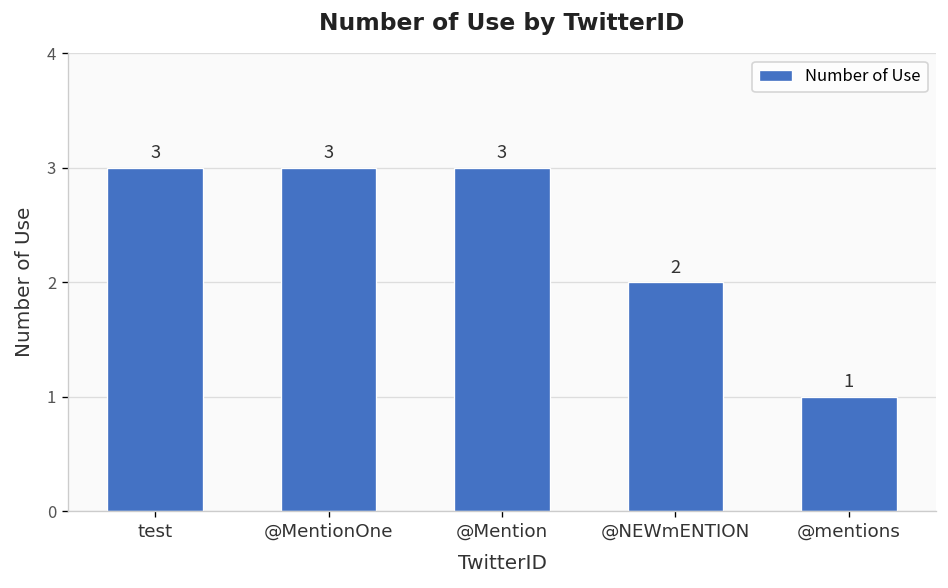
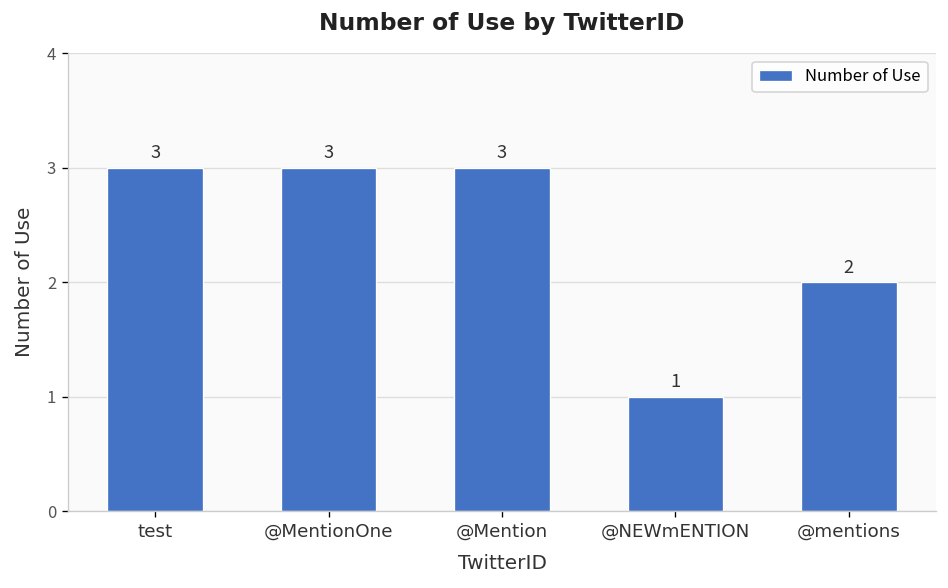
  {
    "test": 3,
    "@MentionOne": 3,
    "@Mention": 3,
-   "@NEWmENTION": 2,
-   "@mentions": 1
+   "@NEWmENTION": 1,
+   "@mentions": 2
  }
